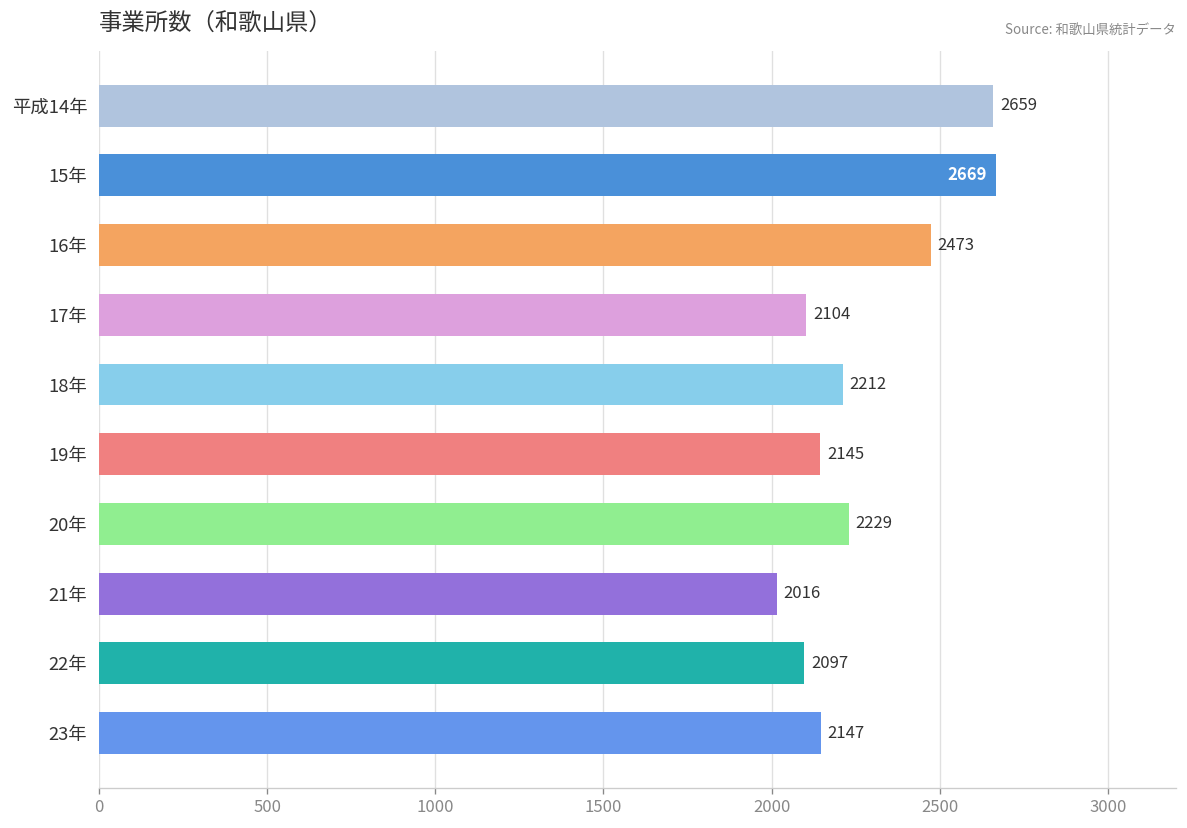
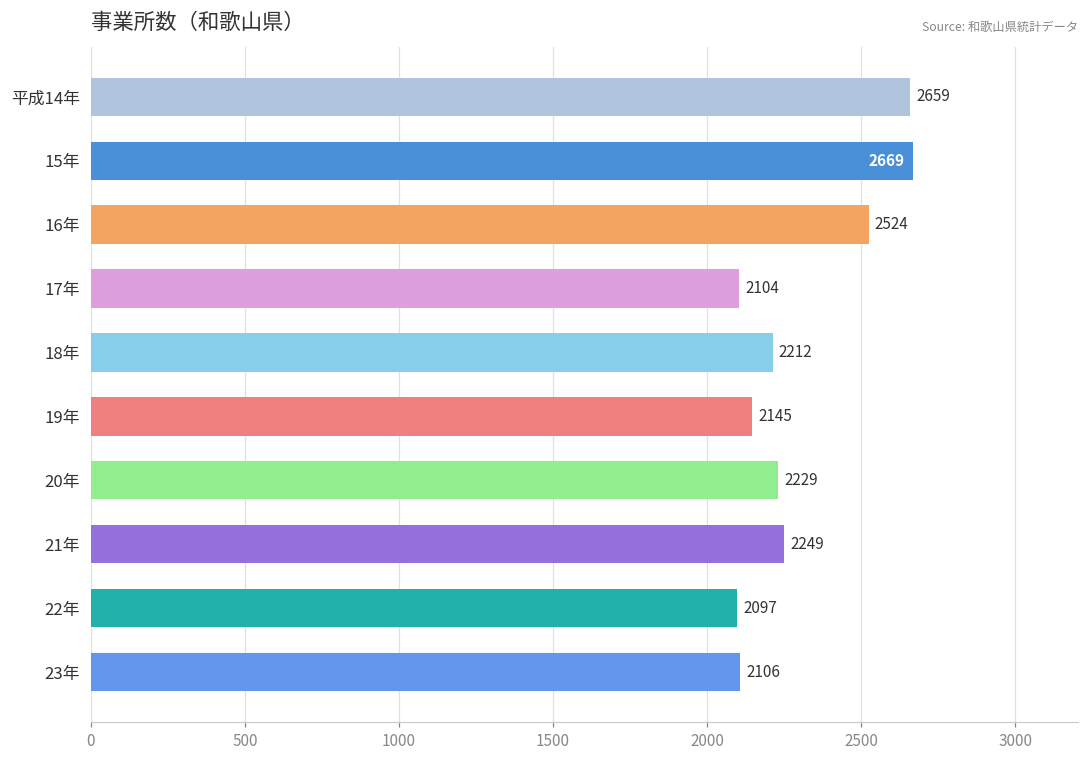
  {
    "平成14年": 2659,
    "15年": 2669,
-   "16年": 2473,
+   "16年": 2524,
    "17年": 2104,
    "18年": 2212,
    "19年": 2145,
    "20年": 2229,
-   "21年": 2016,
+   "21年": 2249,
    "22年": 2097,
-   "23年": 2147
+   "23年": 2106
  }
